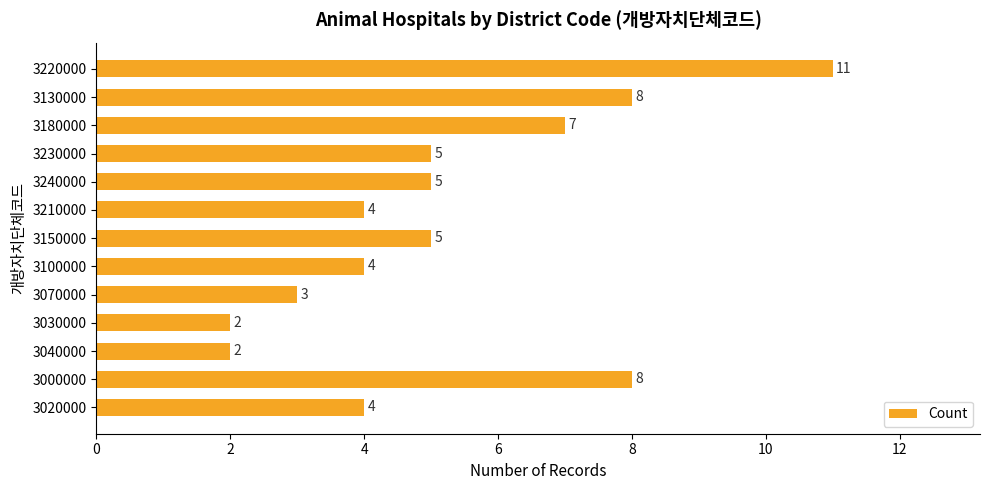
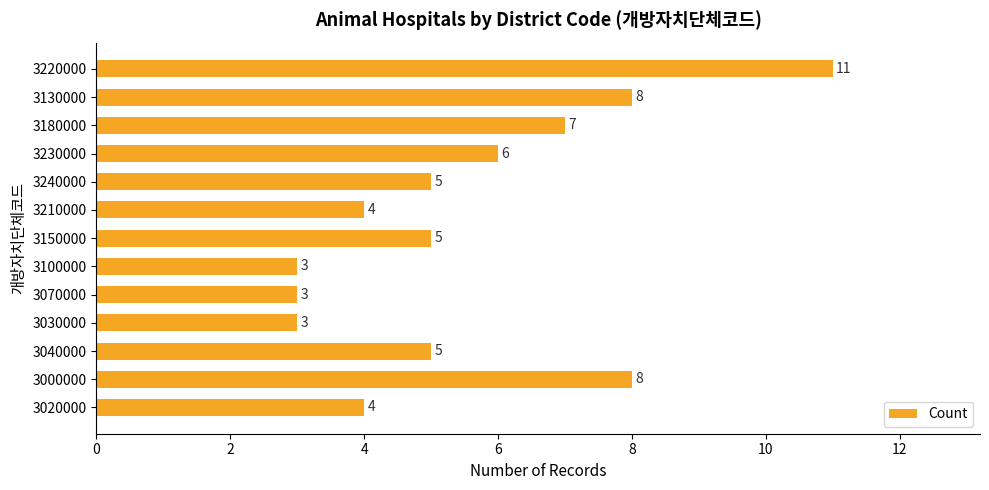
  {
    "3220000": 11,
    "3130000": 8,
    "3180000": 7,
-   "3230000": 5,
+   "3230000": 6,
    "3240000": 5,
    "3210000": 4,
    "3150000": 5,
-   "3100000": 4,
+   "3100000": 3,
    "3070000": 3,
-   "3030000": 2,
-   "3040000": 2,
+   "3030000": 3,
+   "3040000": 5,
    "3000000": 8,
    "3020000": 4
  }
